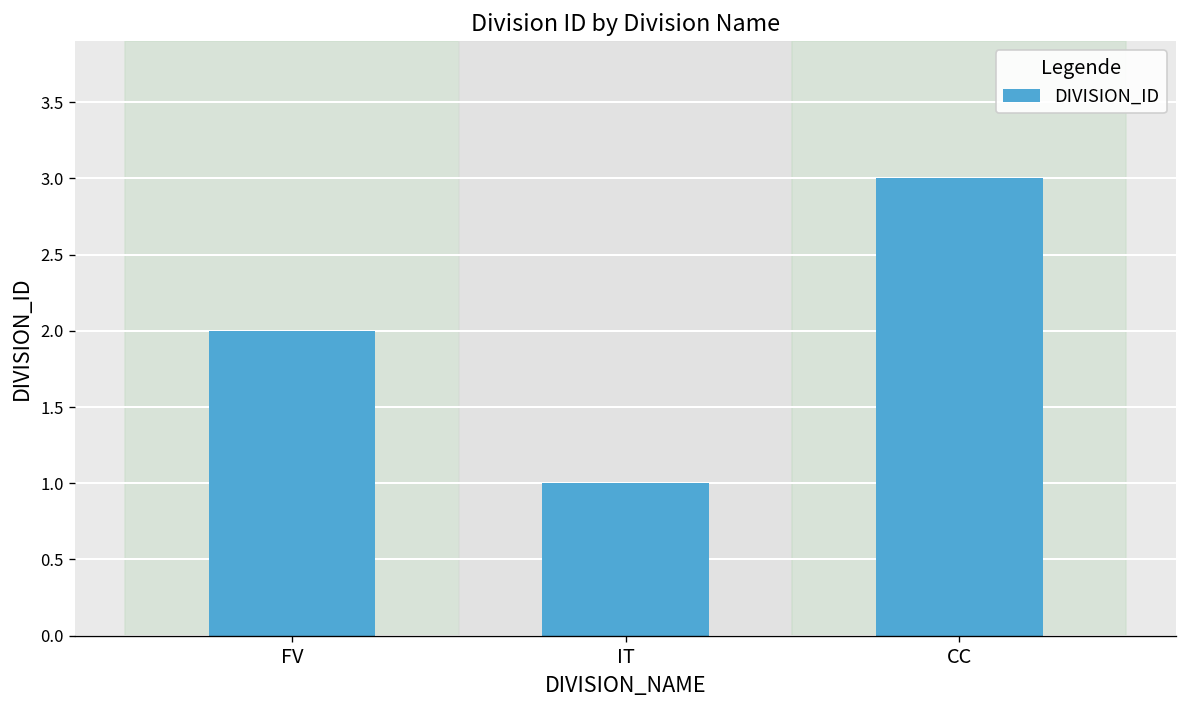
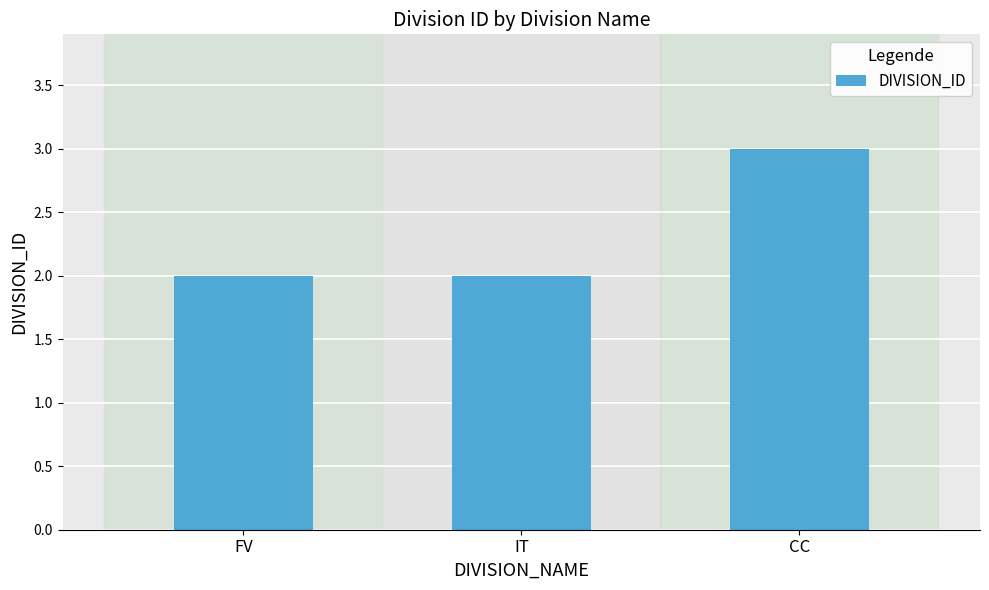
  {
    "FV": 2,
-   "IT": 1,
+   "IT": 2,
    "CC": 3
  }
